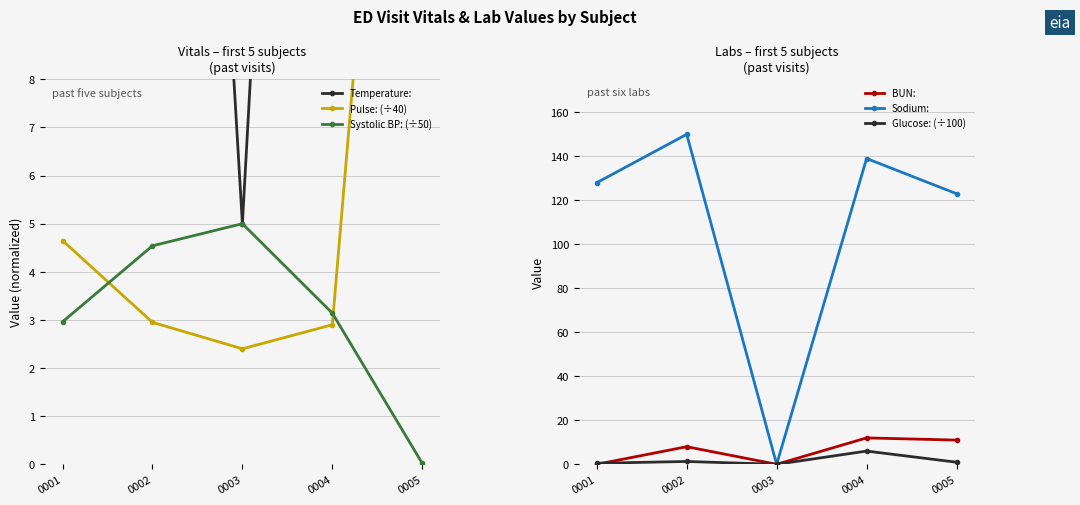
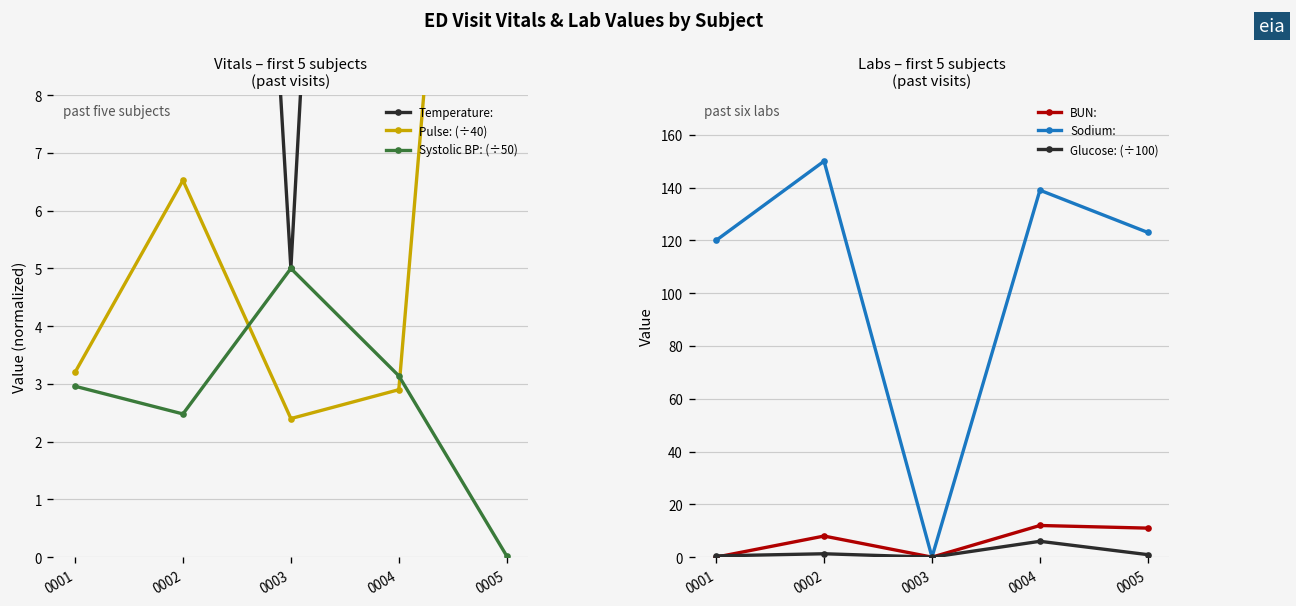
  {
    "Vitals – first 5 subjects (past visits)": {
      "Pulse: (÷40)": {
-       "0001": 4.7,
-       "0002": 3.0,
+       "0001": 3.2,
+       "0002": 6.5,
        "0003": 2.4,
        "0004": 2.9
      },
      "Systolic BP: (÷50)": {
        "0001": 3.0,
-       "0002": 4.5,
+       "0002": 2.5,
        "0004": 3.1,
        "0005": 0.0
      }
    },
    "Labs – first 5 subjects (past visits)": {
      "BUN:": {
        "0002": 8,
        "0004": 12,
        "0005": 11
      },
      "Sodium:": {
-       "0001": 128,
+       "0001": 120,
        "0002": 150,
        "0004": 139,
        "0005": 123
      },
      "Glucose: (÷100)": {
        "0002": 1,
        "0004": 6,
        "0005": 1
      }
    }
  }
